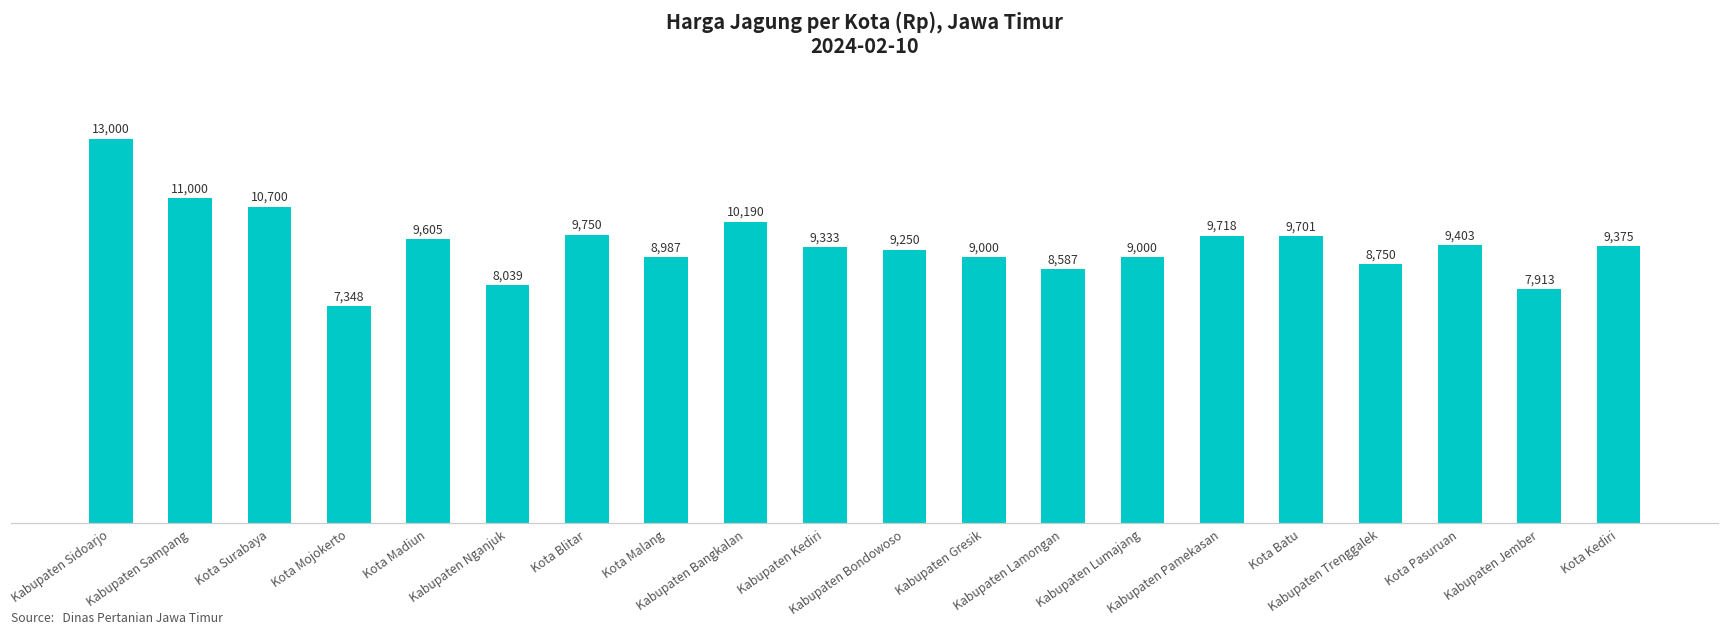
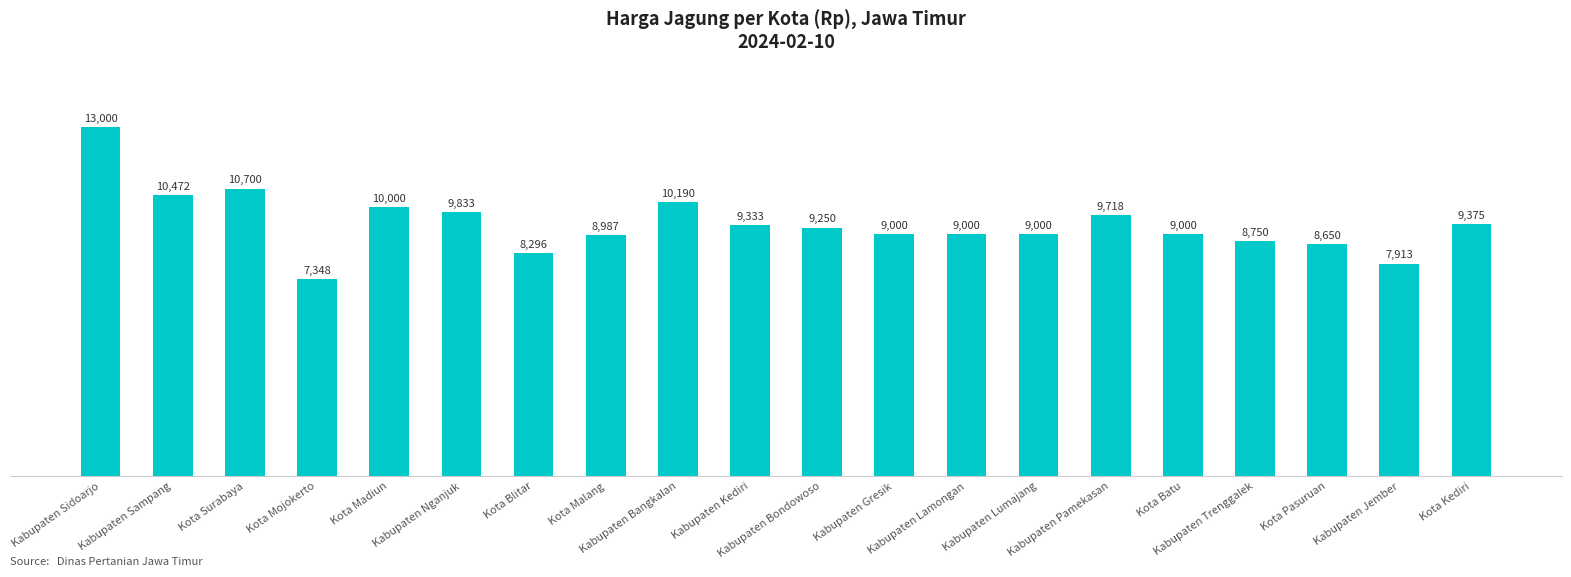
  {
    "Kabupaten Sidoarjo": "13,000",
-   "Kabupaten Sampang": "11,000",
+   "Kabupaten Sampang": "10,472",
    "Kota Surabaya": "10,700",
    "Kota Mojokerto": "7,348",
-   "Kota Madiun": "9,605",
-   "Kabupaten Nganjuk": "8,039",
-   "Kota Blitar": "9,750",
+   "Kota Madiun": "10,000",
+   "Kabupaten Nganjuk": "9,833",
+   "Kota Blitar": "8,296",
    "Kota Malang": "8,987",
    "Kabupaten Bangkalan": "10,190",
    "Kabupaten Kediri": "9,333",
    "Kabupaten Bondowoso": "9,250",
    "Kabupaten Gresik": "9,000",
-   "Kabupaten Lamongan": "8,587",
+   "Kabupaten Lamongan": "9,000",
    "Kabupaten Lumajang": "9,000",
    "Kabupaten Pamekasan": "9,718",
-   "Kota Batu": "9,701",
+   "Kota Batu": "9,000",
    "Kabupaten Trenggalek": "8,750",
-   "Kota Pasuruan": "9,403",
+   "Kota Pasuruan": "8,650",
    "Kabupaten Jember": "7,913",
    "Kota Kediri": "9,375"
  }
